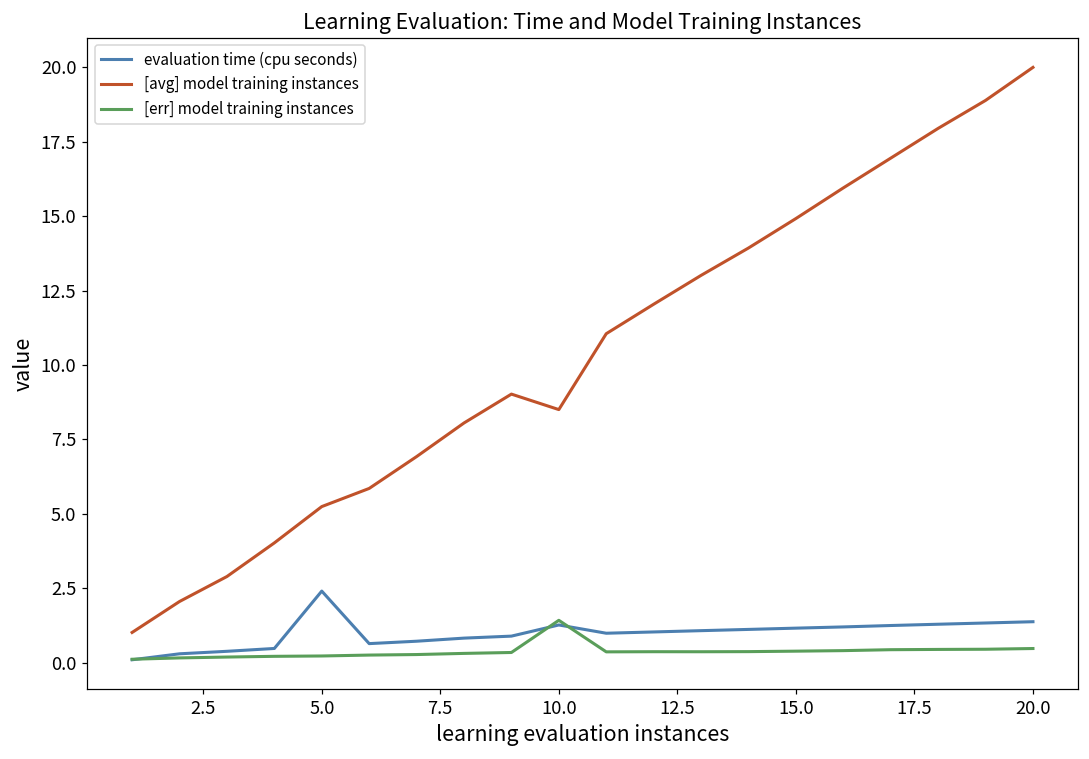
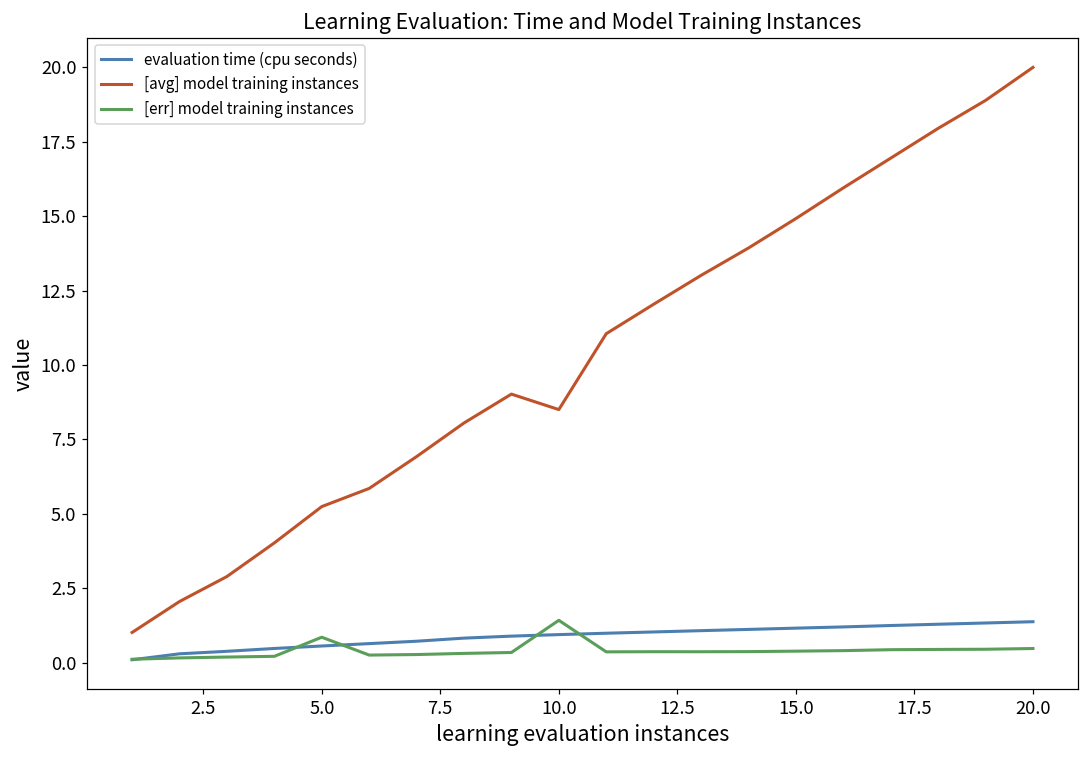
  {
    "evaluation time (cpu seconds)": {
-     "5.0": 2.4,
-     "10.0": 1.3,
+     "5.0": 0.6,
+     "10.0": 0.9,
      "15.0": 1.2,
      "20.0": 1.4
    },
    "[avg] model training instances": {
      "5.0": 5.2,
      "10.0": 8.5,
      "15.0": 14.9,
      "20.0": 20.0
    },
    "[err] model training instances": {
-     "5.0": 0.2,
+     "5.0": 0.8,
      "10.0": 1.4,
      "15.0": 0.4,
      "20.0": 0.5
    }
  }
